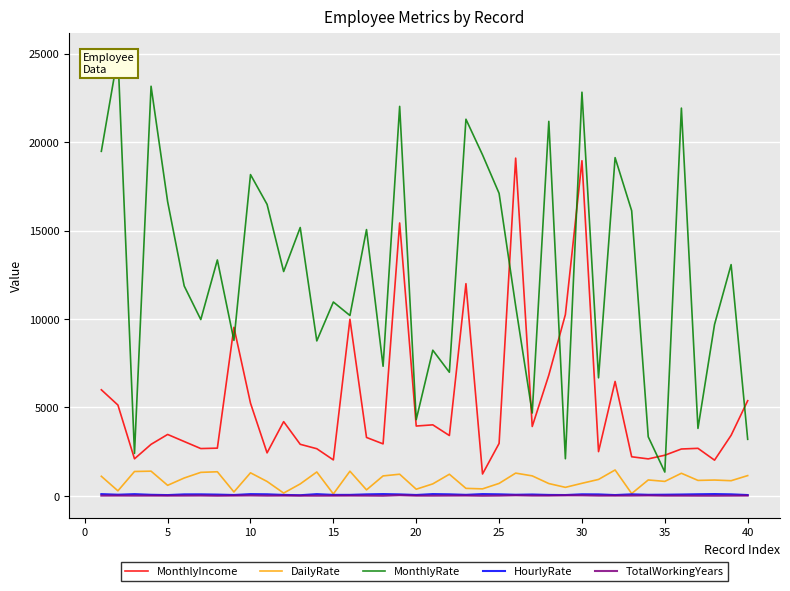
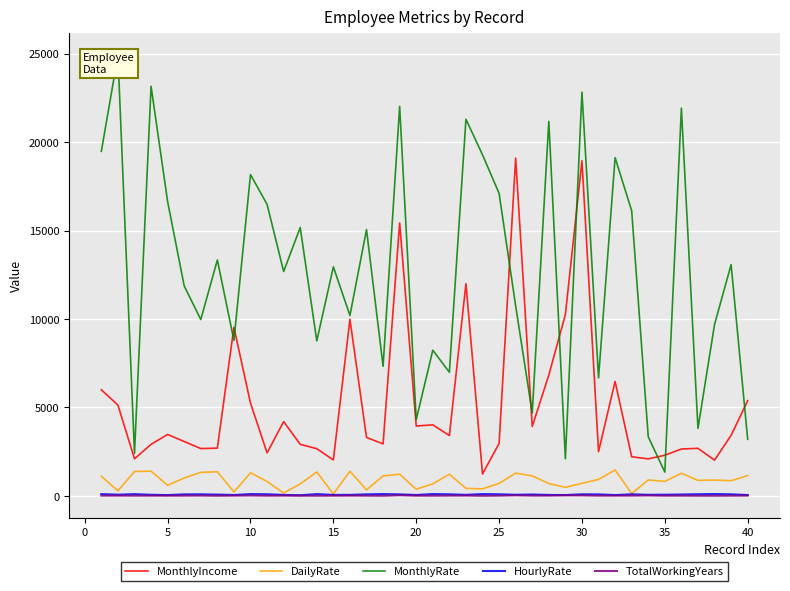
  {
    "MonthlyIncome": {
      "5": 3500,
      "10": 5200,
      "15": 2000,
      "20": 3900,
      "25": 3000,
      "30": 18900,
      "35": 2300,
      "40": 5400
    },
    "DailyRate": {
      "5": 600,
      "10": 1300,
      "20": 400,
      "25": 700,
      "30": 700,
      "35": 800,
      "40": 1100
    },
    "MonthlyRate": {
      "5": 16600,
      "10": 18200,
-     "15": 11000,
+     "15": 12900,
      "20": 4300,
      "25": 17100,
      "30": 22800,
      "35": 1300,
      "40": 3200
    }
  }
